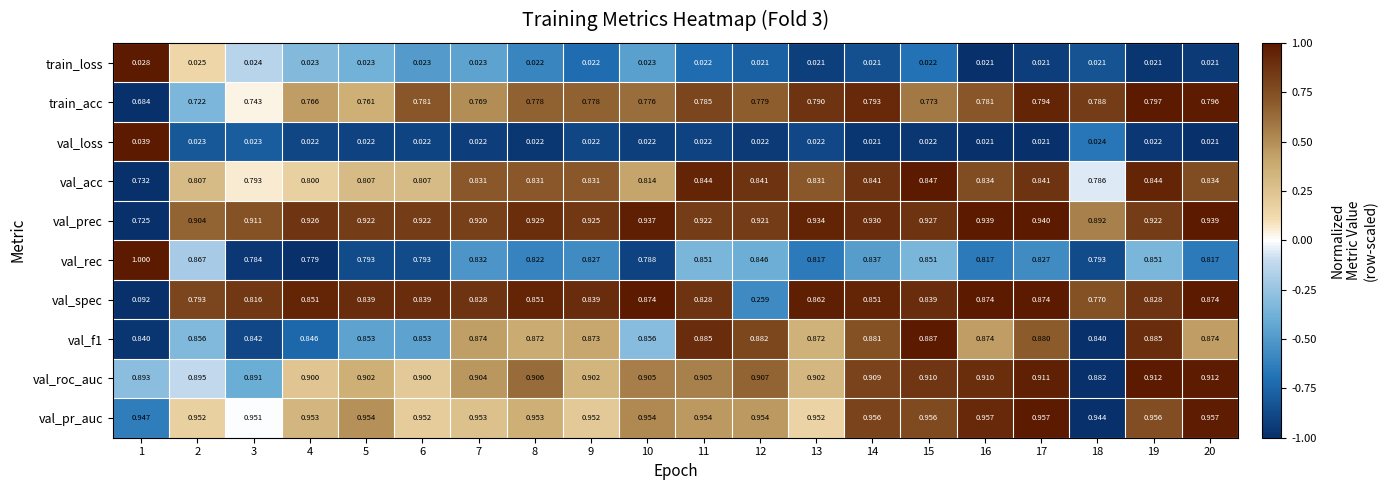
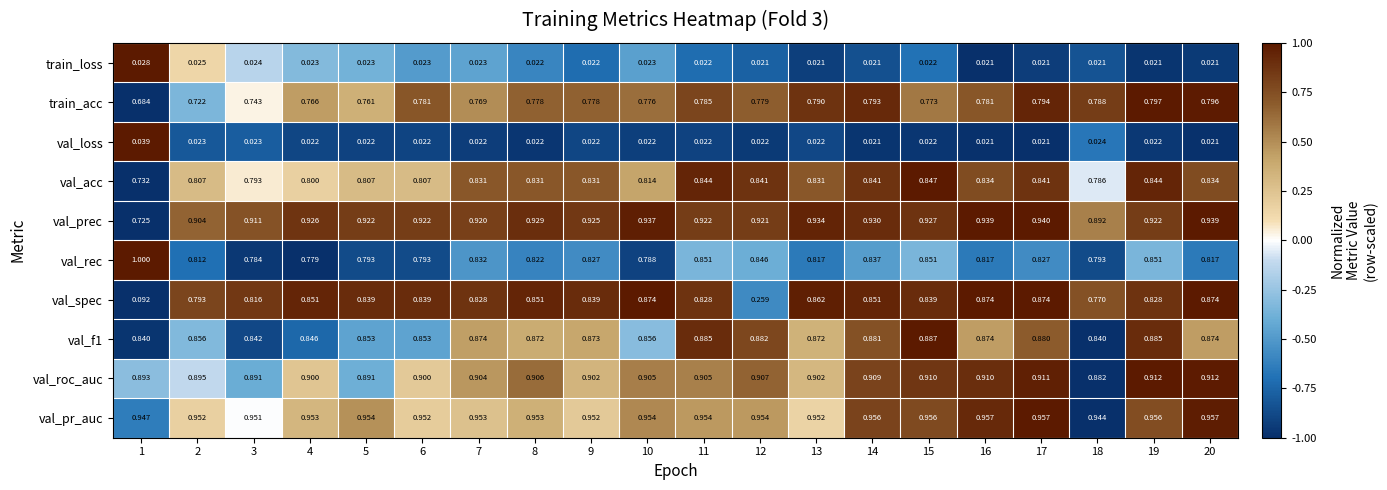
  {
    "train_loss": {
      "1": 0.028,
      "2": 0.025,
      "3": 0.024,
      "4": 0.023,
      "5": 0.023,
      "6": 0.023,
      "7": 0.023,
      "8": 0.022,
      "9": 0.022,
      "10": 0.023,
      "11": 0.022,
      "12": 0.021,
      "13": 0.021,
      "14": 0.021,
      "15": 0.022,
      "16": 0.021,
      "17": 0.021,
      "18": 0.021,
      "19": 0.021,
      "20": 0.021
    },
    "train_acc": {
      "1": 0.684,
      "2": 0.722,
      "3": 0.743,
      "4": 0.766,
      "5": 0.761,
      "6": 0.781,
      "7": 0.769,
      "8": 0.778,
      "9": 0.778,
      "10": 0.776,
      "11": 0.785,
      "12": 0.779,
      "13": 0.790,
      "14": 0.793,
      "15": 0.773,
      "16": 0.781,
      "17": 0.794,
      "18": 0.788,
      "19": 0.797,
      "20": 0.796
    },
    "val_loss": {
      "1": 0.039,
      "2": 0.023,
      "3": 0.023,
      "4": 0.022,
      "5": 0.022,
      "6": 0.022,
      "7": 0.022,
      "8": 0.022,
      "9": 0.022,
      "10": 0.022,
      "11": 0.022,
      "12": 0.022,
      "13": 0.022,
      "14": 0.021,
      "15": 0.022,
      "16": 0.021,
      "17": 0.021,
      "18": 0.024,
      "19": 0.022,
      "20": 0.021
    },
    "val_acc": {
      "1": 0.732,
      "2": 0.807,
      "3": 0.793,
      "4": 0.800,
      "5": 0.807,
      "6": 0.807,
      "7": 0.831,
      "8": 0.831,
      "9": 0.831,
      "10": 0.814,
      "11": 0.844,
      "12": 0.841,
      "13": 0.831,
      "14": 0.841,
      "15": 0.847,
      "16": 0.834,
      "17": 0.841,
      "18": 0.786,
      "19": 0.844,
      "20": 0.834
    },
    "val_prec": {
      "1": 0.725,
      "2": 0.904,
      "3": 0.911,
      "4": 0.926,
      "5": 0.922,
      "6": 0.922,
      "7": 0.920,
      "8": 0.929,
      "9": 0.925,
      "10": 0.937,
      "11": 0.922,
      "12": 0.921,
      "13": 0.934,
      "14": 0.930,
      "15": 0.927,
      "16": 0.939,
      "17": 0.940,
      "18": 0.892,
      "19": 0.922,
      "20": 0.939
    },
    "val_rec": {
      "1": 1.000,
-     "2": 0.867,
+     "2": 0.812,
      "3": 0.784,
      "4": 0.779,
      "5": 0.793,
      "6": 0.793,
      "7": 0.832,
      "8": 0.822,
      "9": 0.827,
      "10": 0.788,
      "11": 0.851,
      "12": 0.846,
      "13": 0.817,
      "14": 0.837,
      "15": 0.851,
      "16": 0.817,
      "17": 0.827,
      "18": 0.793,
      "19": 0.851,
      "20": 0.817
    },
    "val_spec": {
      "1": 0.092,
      "2": 0.793,
      "3": 0.816,
      "4": 0.851,
      "5": 0.839,
      "6": 0.839,
      "7": 0.828,
      "8": 0.851,
      "9": 0.839,
      "10": 0.874,
      "11": 0.828,
      "12": 0.259,
      "13": 0.862,
      "14": 0.851,
      "15": 0.839,
      "16": 0.874,
      "17": 0.874,
      "18": 0.770,
      "19": 0.828,
      "20": 0.874
    },
    "val_f1": {
      "1": 0.840,
      "2": 0.856,
      "3": 0.842,
      "4": 0.846,
      "5": 0.853,
      "6": 0.853,
      "7": 0.874,
      "8": 0.872,
      "9": 0.873,
      "10": 0.856,
      "11": 0.885,
      "12": 0.882,
      "13": 0.872,
      "14": 0.881,
      "15": 0.887,
      "16": 0.874,
      "17": 0.880,
      "18": 0.840,
      "19": 0.885,
      "20": 0.874
    },
    "val_roc_auc": {
      "1": 0.893,
      "2": 0.895,
      "3": 0.891,
      "4": 0.900,
-     "5": 0.902,
+     "5": 0.891,
      "6": 0.900,
      "7": 0.904,
      "8": 0.906,
      "9": 0.902,
      "10": 0.905,
      "11": 0.905,
      "12": 0.907,
      "13": 0.902,
      "14": 0.909,
      "15": 0.910,
      "16": 0.910,
      "17": 0.911,
      "18": 0.882,
      "19": 0.912,
      "20": 0.912
    },
    "val_pr_auc": {
      "1": 0.947,
      "2": 0.952,
      "3": 0.951,
      "4": 0.953,
      "5": 0.954,
      "6": 0.952,
      "7": 0.953,
      "8": 0.953,
      "9": 0.952,
      "10": 0.954,
      "11": 0.954,
      "12": 0.954,
      "13": 0.952,
      "14": 0.956,
      "15": 0.956,
      "16": 0.957,
      "17": 0.957,
      "18": 0.944,
      "19": 0.956,
      "20": 0.957
    }
  }
